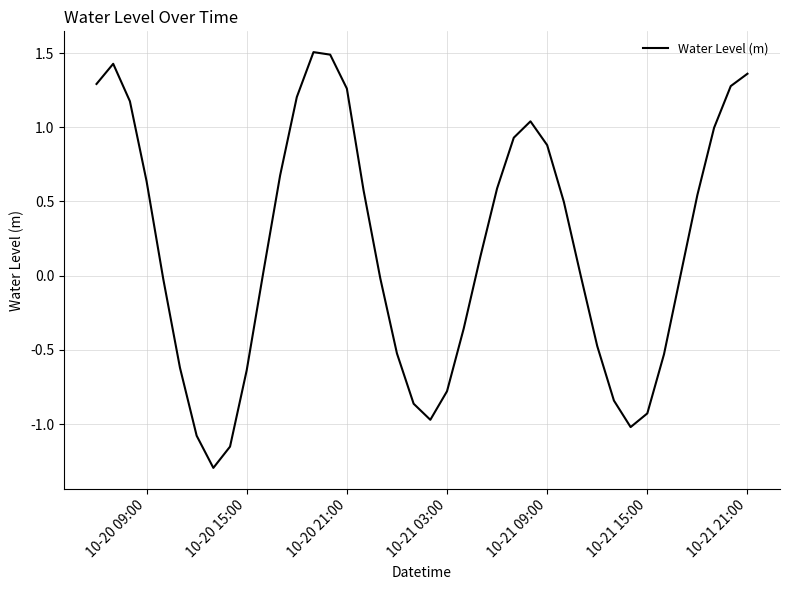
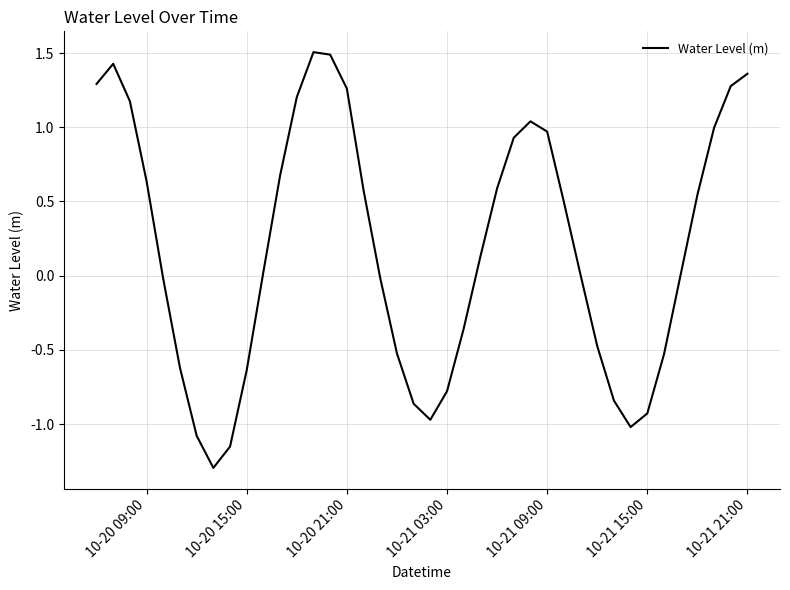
  {
    "10-20 09:00": 0.64,
    "10-20 15:00": -0.64,
    "10-20 21:00": 1.26,
    "10-21 03:00": -0.78,
-   "10-21 09:00": 0.88,
+   "10-21 09:00": 0.97,
    "10-21 15:00": -0.93,
    "10-21 21:00": 1.36
  }
